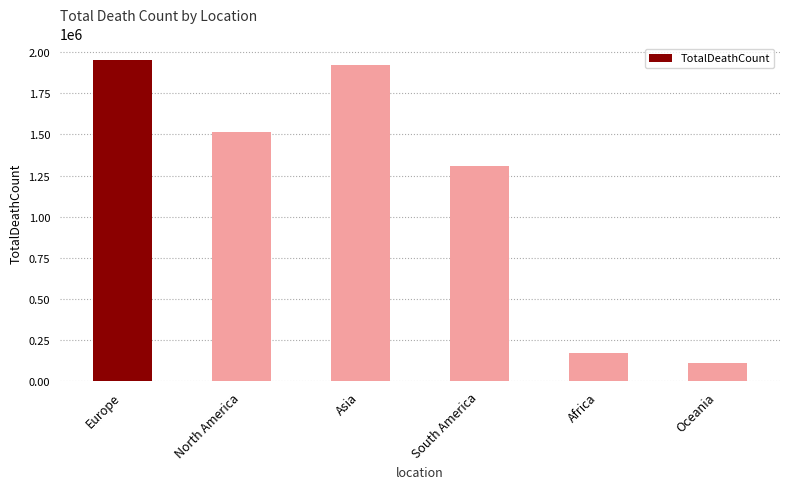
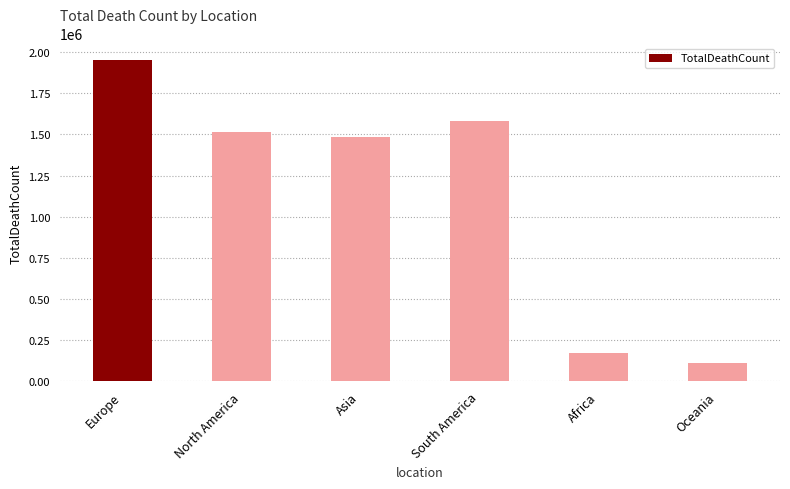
  {
    "Europe": 1950000,
    "North America": 1520000,
-   "Asia": 1920000,
-   "South America": 1310000,
+   "Asia": 1480000,
+   "South America": 1580000,
    "Africa": 170000,
    "Oceania": 110000
  }
